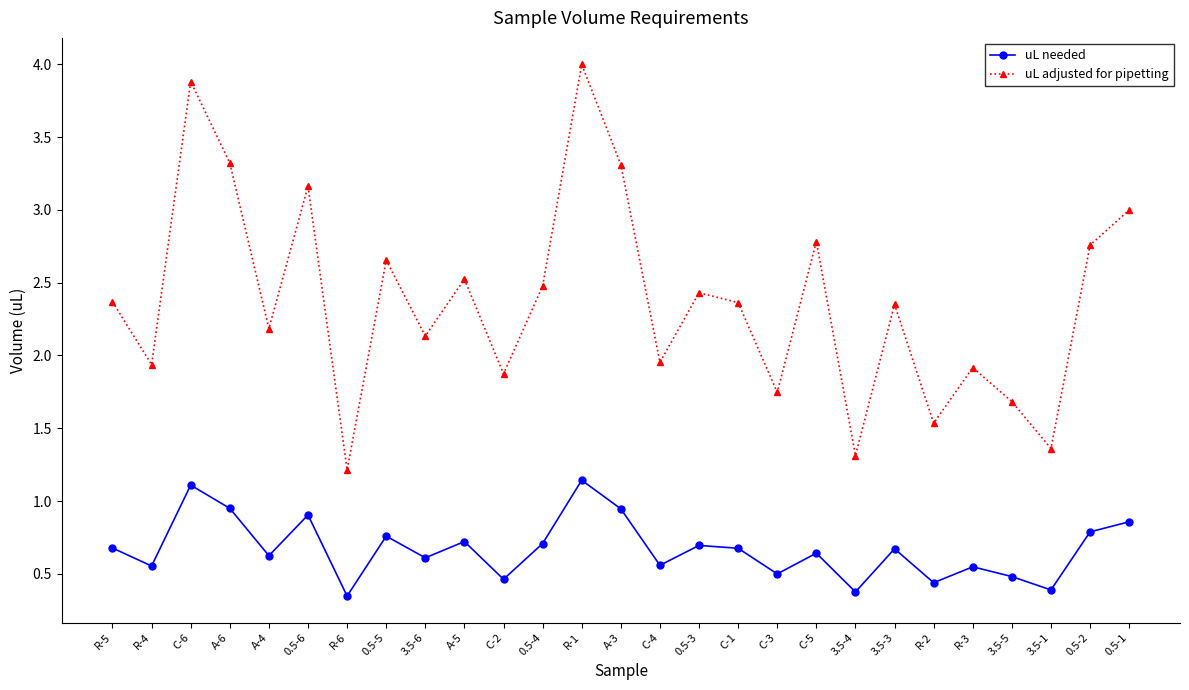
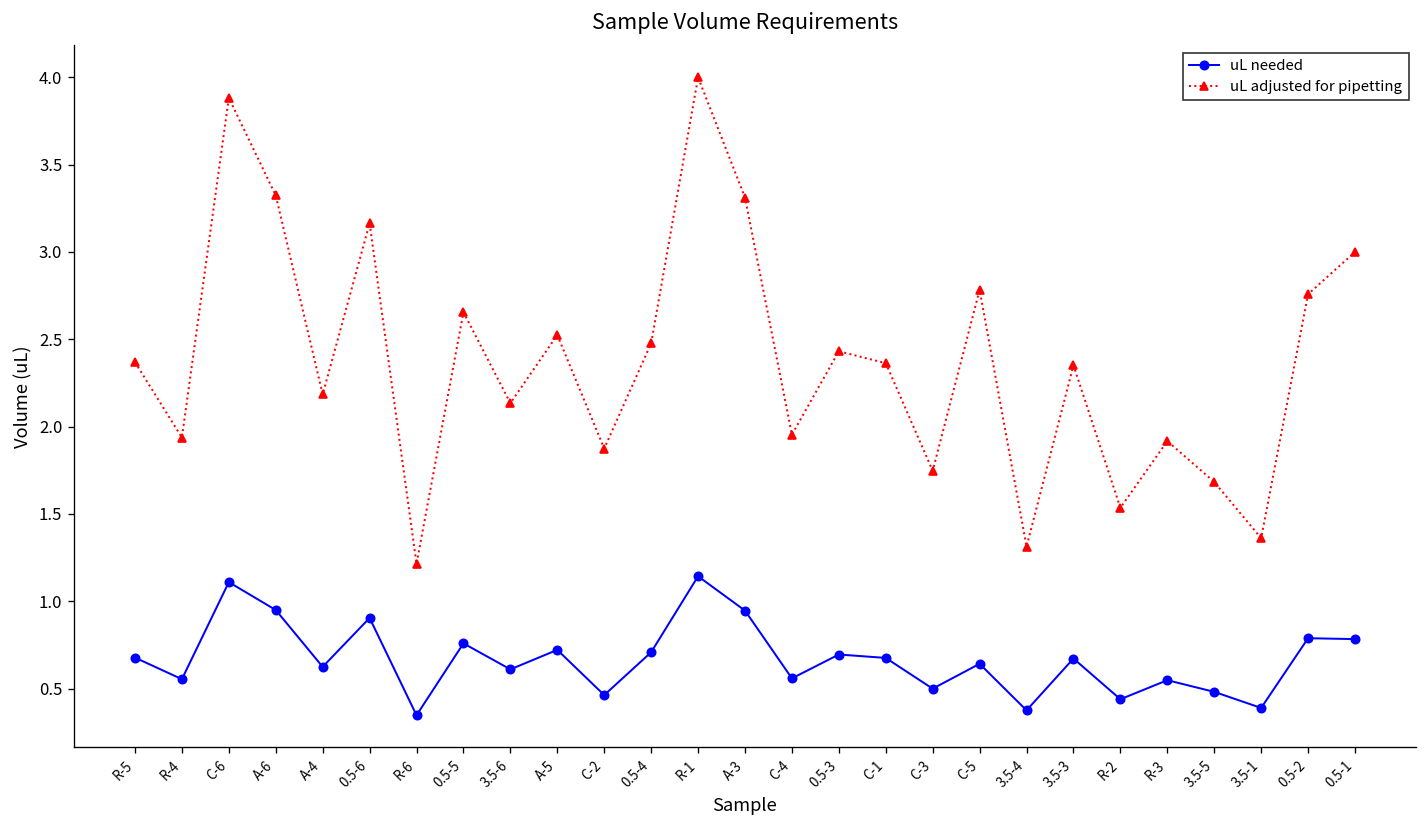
  {
    "uL needed": {
      "R-5": 0.68,
      "R-4": 0.55,
      "C-6": 1.11,
      "A-6": 0.95,
      "A-4": 0.62,
      "0.5-6": 0.90,
      "R-6": 0.35,
      "0.5-5": 0.76,
      "3.5-6": 0.61,
      "A-5": 0.72,
      "C-2": 0.46,
      "0.5-4": 0.71,
      "R-1": 1.14,
      "A-3": 0.95,
      "C-4": 0.56,
      "0.5-3": 0.69,
      "C-1": 0.68,
      "C-3": 0.50,
      "C-5": 0.64,
      "3.5-4": 0.38,
      "3.5-3": 0.67,
      "R-2": 0.44,
      "R-3": 0.55,
      "3.5-5": 0.48,
      "3.5-1": 0.39,
      "0.5-2": 0.79,
-     "0.5-1": 0.86
+     "0.5-1": 0.78
    },
    "uL adjusted for pipetting": {
      "R-5": 2.37,
      "R-4": 1.94,
      "C-6": 3.88,
      "A-6": 3.32,
      "A-4": 2.18,
      "0.5-6": 3.16,
      "R-6": 1.21,
      "0.5-5": 2.66,
      "3.5-6": 2.13,
      "A-5": 2.52,
      "C-2": 1.87,
      "0.5-4": 2.48,
      "R-1": 4.00,
      "A-3": 3.31,
      "C-4": 1.95,
      "0.5-3": 2.43,
      "C-1": 2.36,
      "C-3": 1.75,
      "C-5": 2.78,
      "3.5-4": 1.31,
      "3.5-3": 2.35,
      "R-2": 1.53,
      "R-3": 1.92,
      "3.5-5": 1.68,
      "3.5-1": 1.36,
      "0.5-2": 2.76,
      "0.5-1": 3.00
    }
  }
